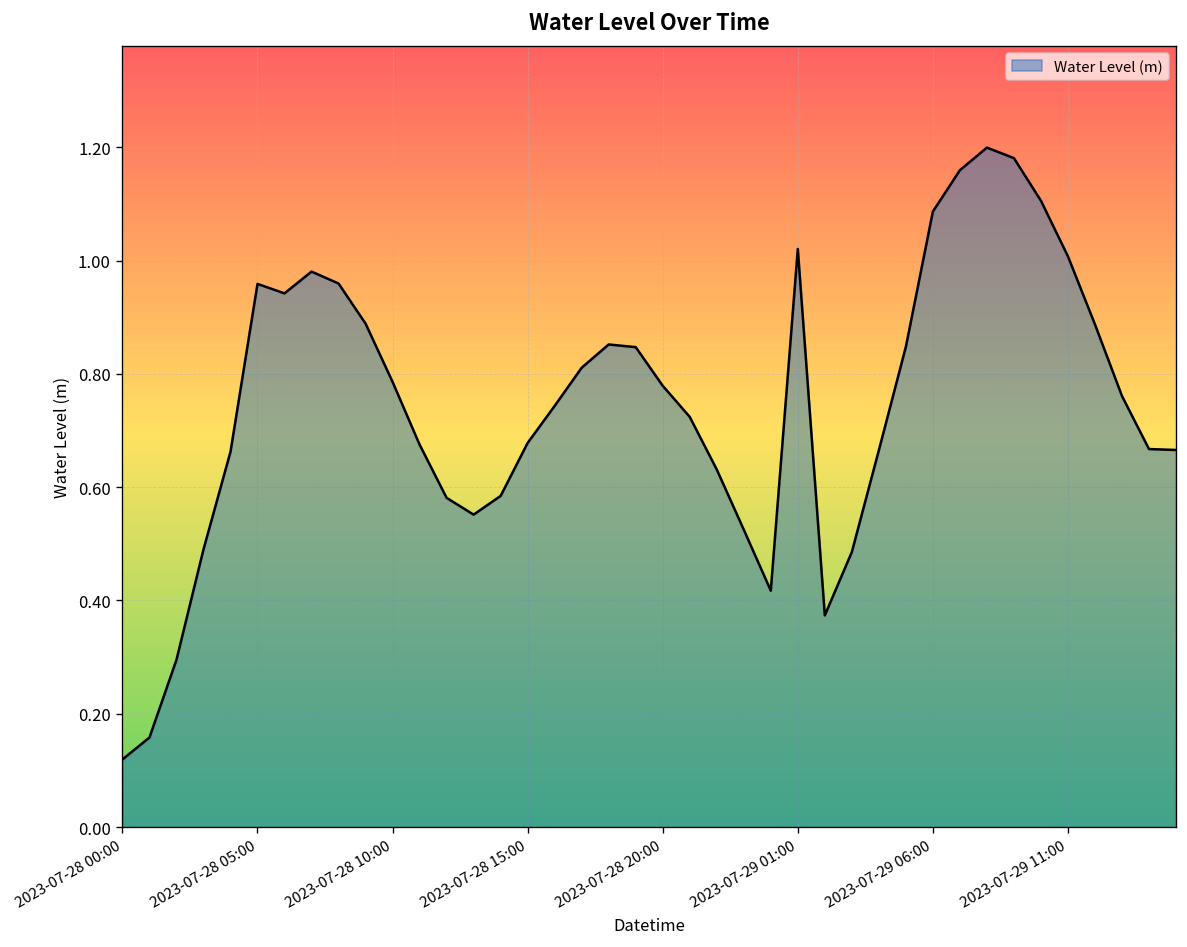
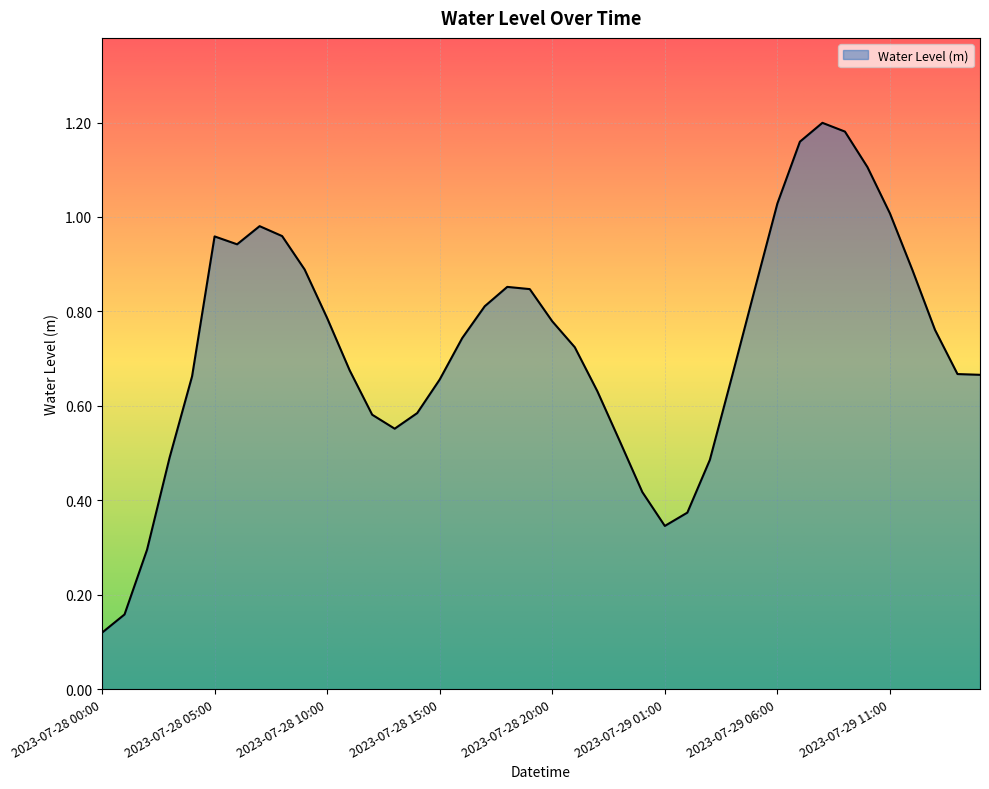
  {
    "2023-07-28 00:00": 0.12,
    "2023-07-28 05:00": 0.96,
    "2023-07-28 10:00": 0.79,
-   "2023-07-28 15:00": 0.68,
+   "2023-07-28 15:00": 0.66,
    "2023-07-28 20:00": 0.78,
-   "2023-07-29 01:00": 1.02,
-   "2023-07-29 06:00": 1.09,
+   "2023-07-29 01:00": 0.35,
+   "2023-07-29 06:00": 1.03,
    "2023-07-29 11:00": 1.01
  }
